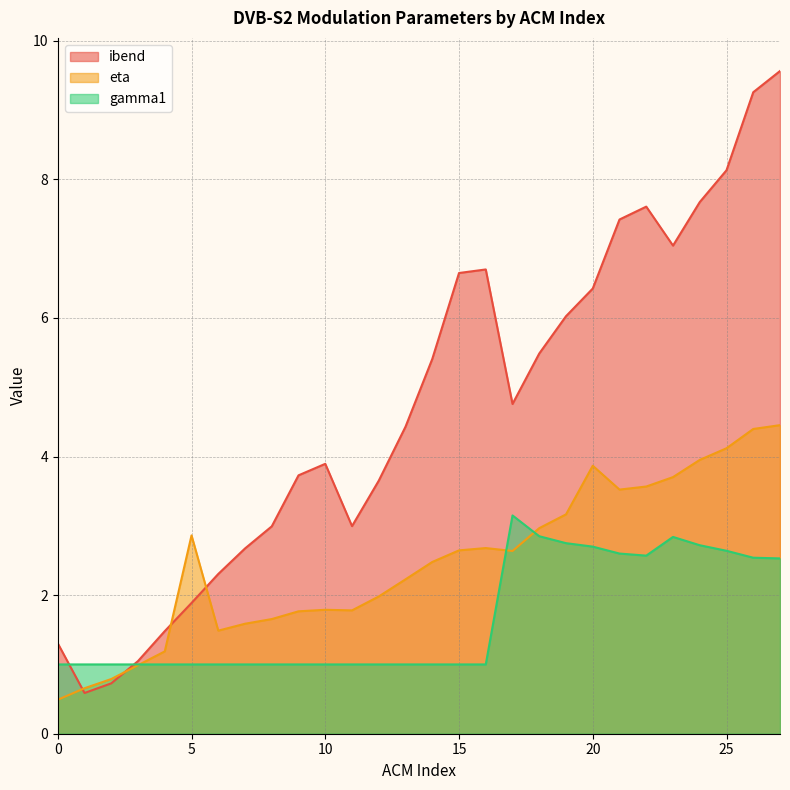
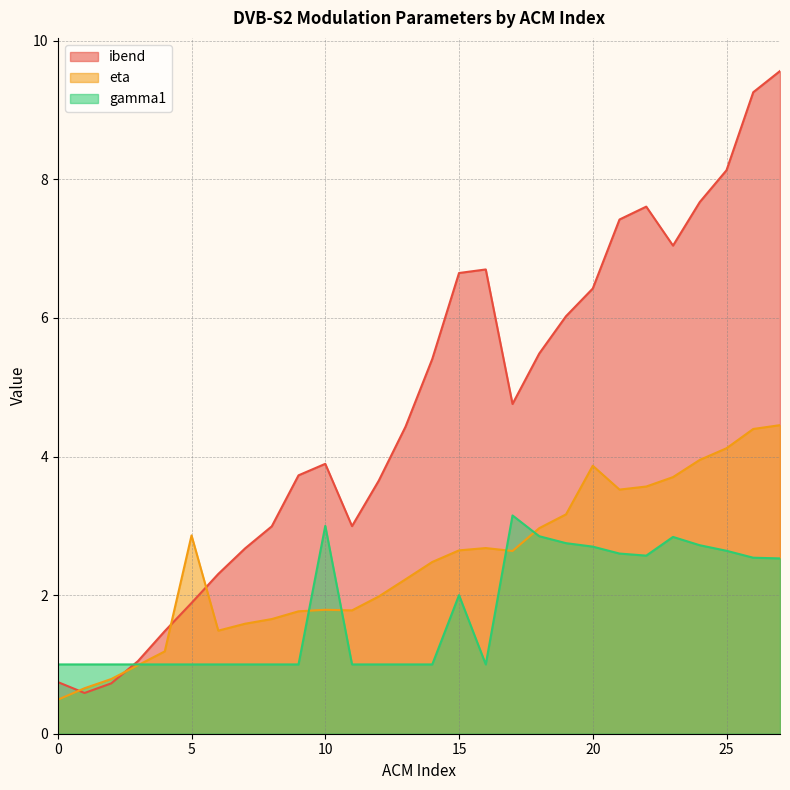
  {
    "ibend": {
-     "0": 1.3,
+     "0": 0.7,
      "5": 1.9,
      "10": 3.9,
      "15": 6.6,
      "20": 6.4,
      "25": 8.1
    },
    "eta": {
      "0": 0.5,
      "5": 2.9,
      "10": 1.8,
      "15": 2.6,
      "20": 3.9,
      "25": 4.1
    },
    "gamma1": {
      "0": 1,
      "5": 1,
-     "10": 1,
-     "15": 1,
+     "10": 3,
+     "15": 2,
      "20": 2.7,
      "25": 2.6
    }
  }
